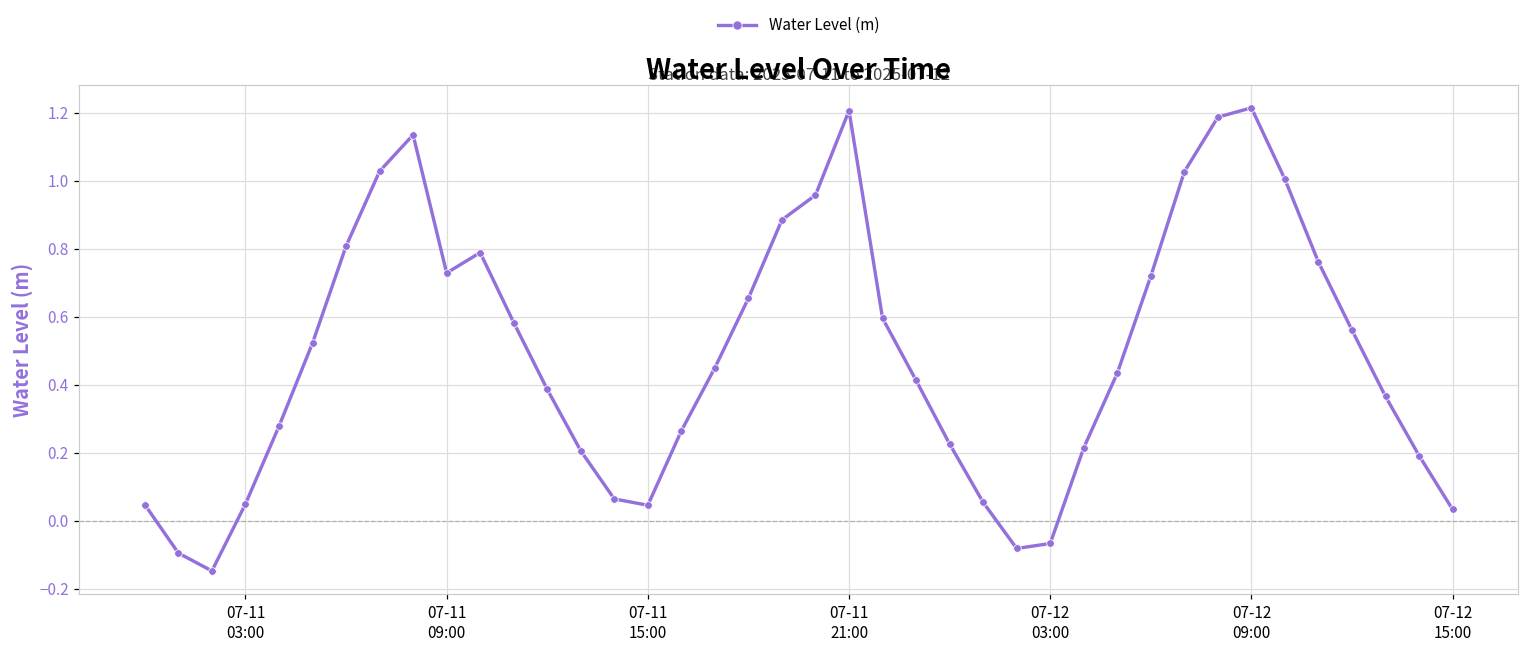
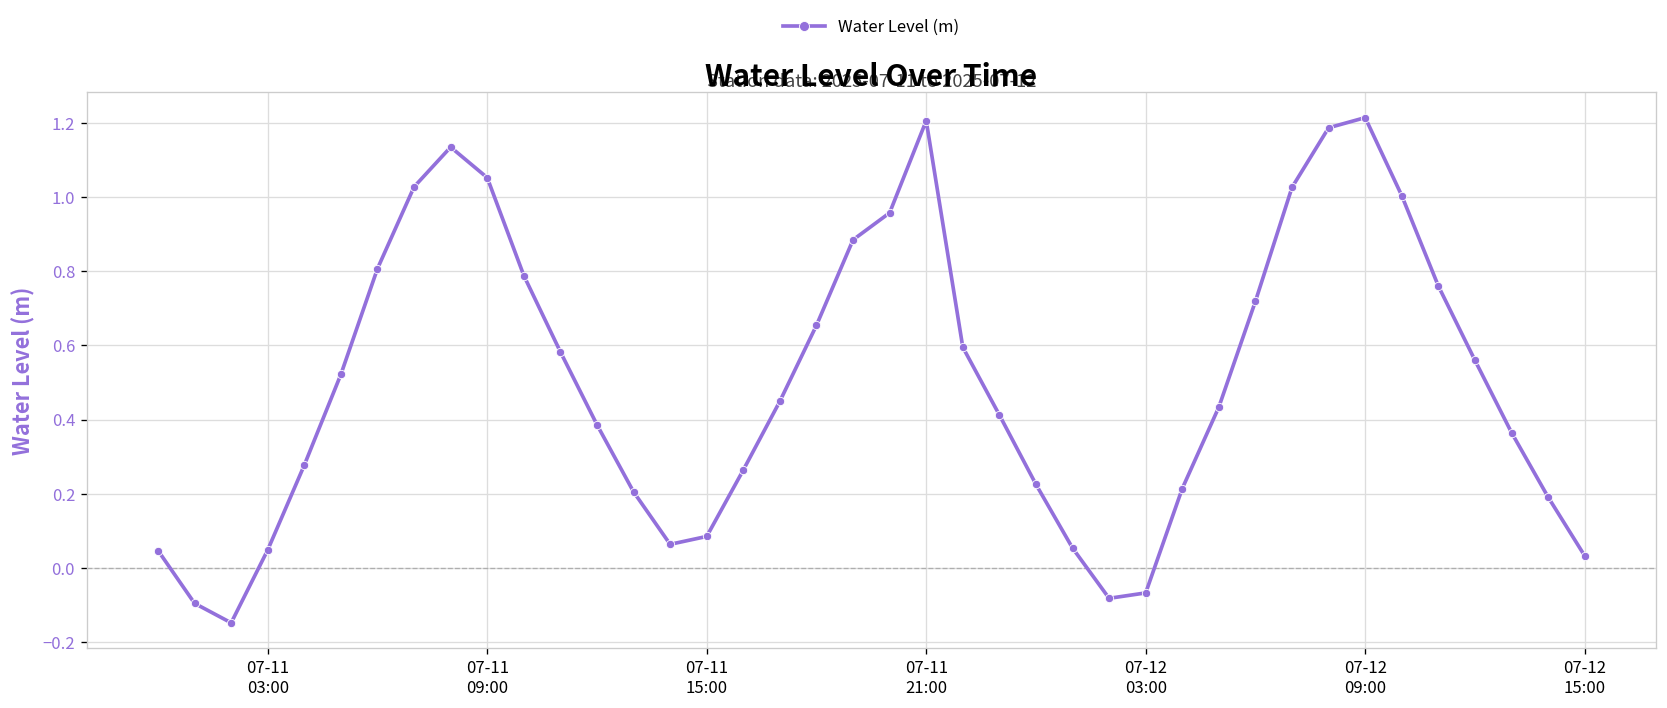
  {
    "07-11 03:00": 0.05,
-   "07-11 09:00": 0.73,
-   "07-11 15:00": 0.05,
+   "07-11 09:00": 1.05,
+   "07-11 15:00": 0.09,
    "07-12 03:00": -0.07,
    "07-12 09:00": 1.21,
    "07-12 15:00": 0.03
  }
